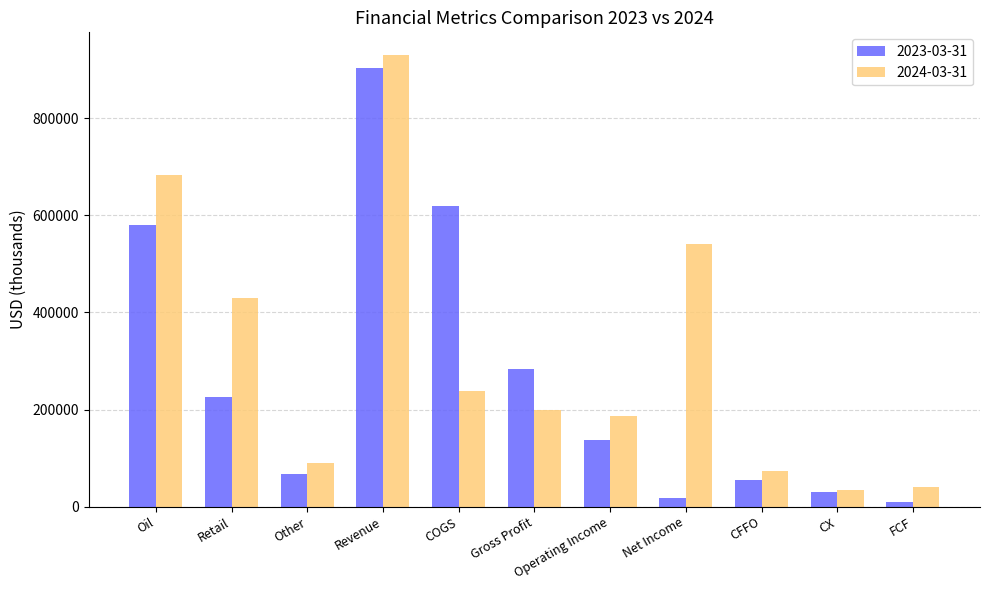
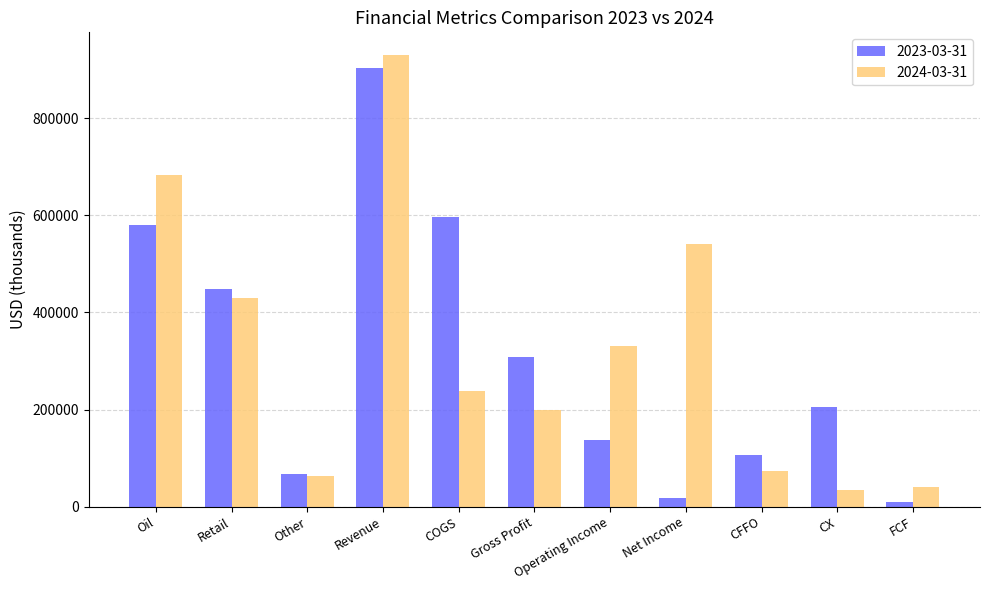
  {
    "2023-03-31": {
      "Oil": 580000,
-     "Retail": 230000,
+     "Retail": 450000,
      "Other": 70000,
      "Revenue": 900000,
-     "COGS": 620000,
-     "Gross Profit": 280000,
+     "COGS": 600000,
+     "Gross Profit": 310000,
      "Operating Income": 140000,
      "Net Income": 20000,
-     "CFFO": 60000,
-     "CX": 30000,
+     "CFFO": 110000,
+     "CX": 210000,
      "FCF": 10000
    },
    "2024-03-31": {
      "Oil": 680000,
      "Retail": 430000,
-     "Other": 90000,
+     "Other": 60000,
      "Revenue": 930000,
      "COGS": 240000,
      "Gross Profit": 200000,
-     "Operating Income": 190000,
+     "Operating Income": 330000,
      "Net Income": 540000,
      "CFFO": 70000,
      "CX": 30000,
      "FCF": 40000
    }
  }
